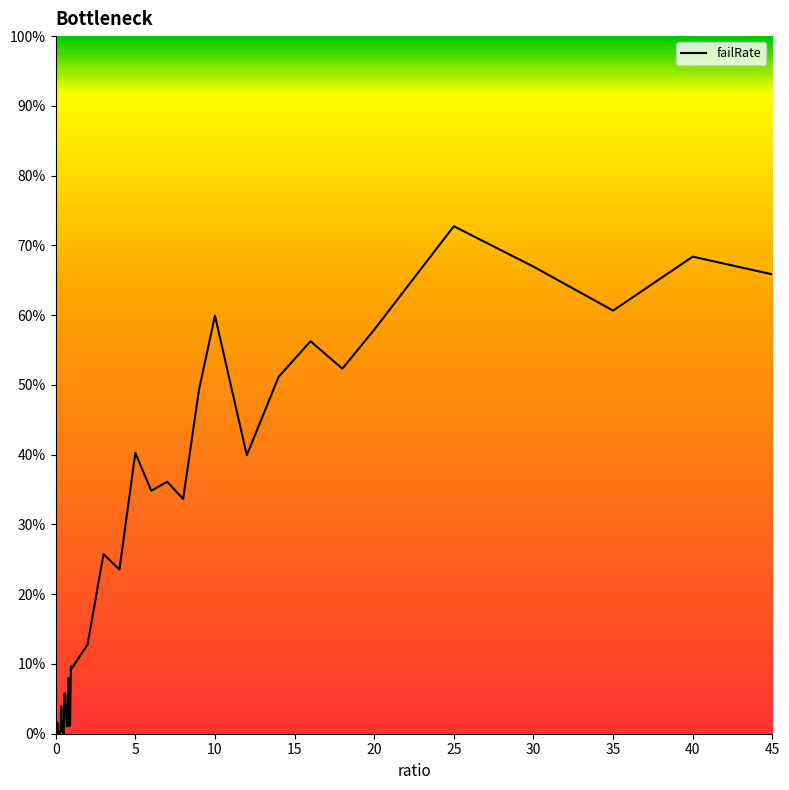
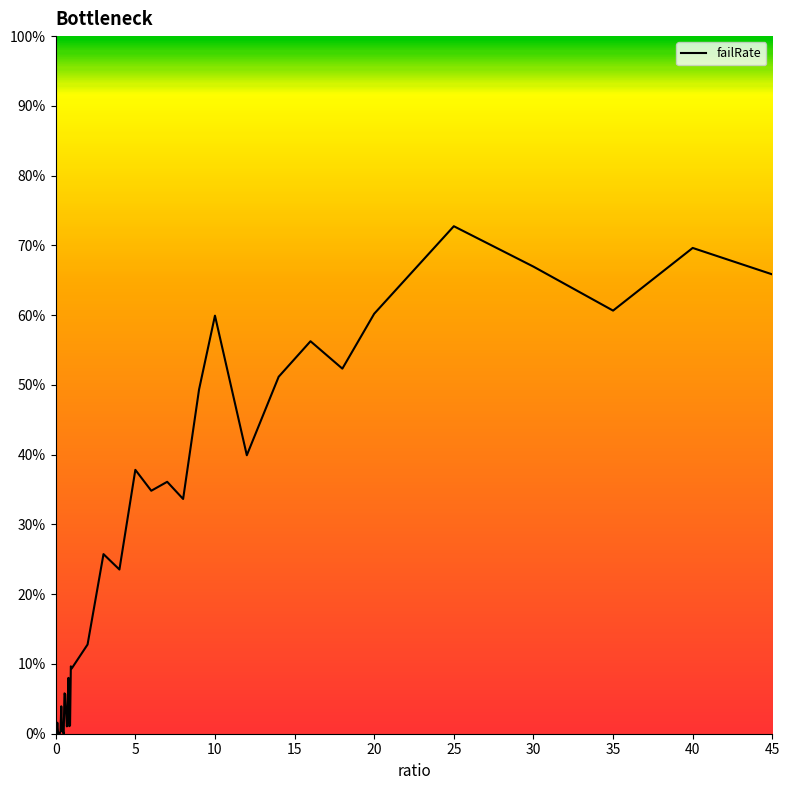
  {
    "0": "0%",
-   "5": "40%",
+   "5": "38%",
    "10": "60%",
-   "20": "58%",
+   "20": "60%",
    "25": "73%",
    "30": "67%",
    "35": "61%",
-   "40": "68%",
+   "40": "70%",
    "45": "66%"
  }
